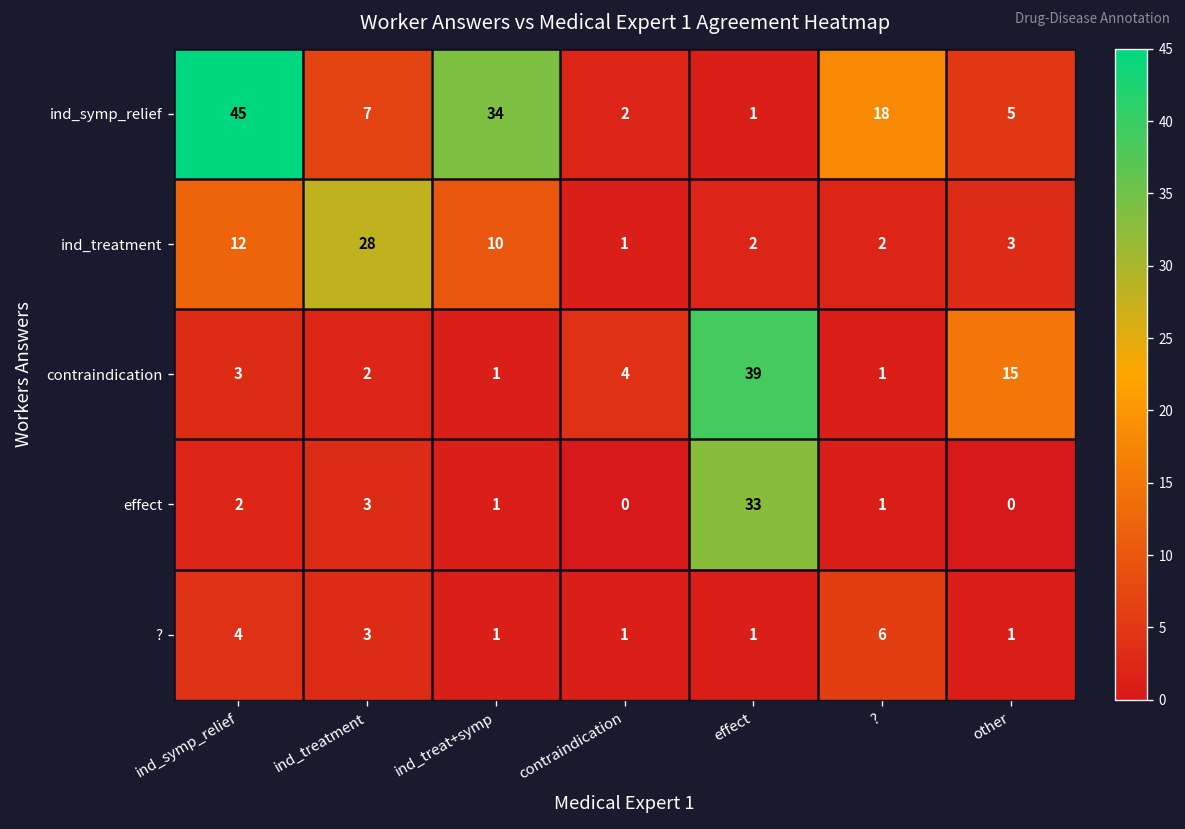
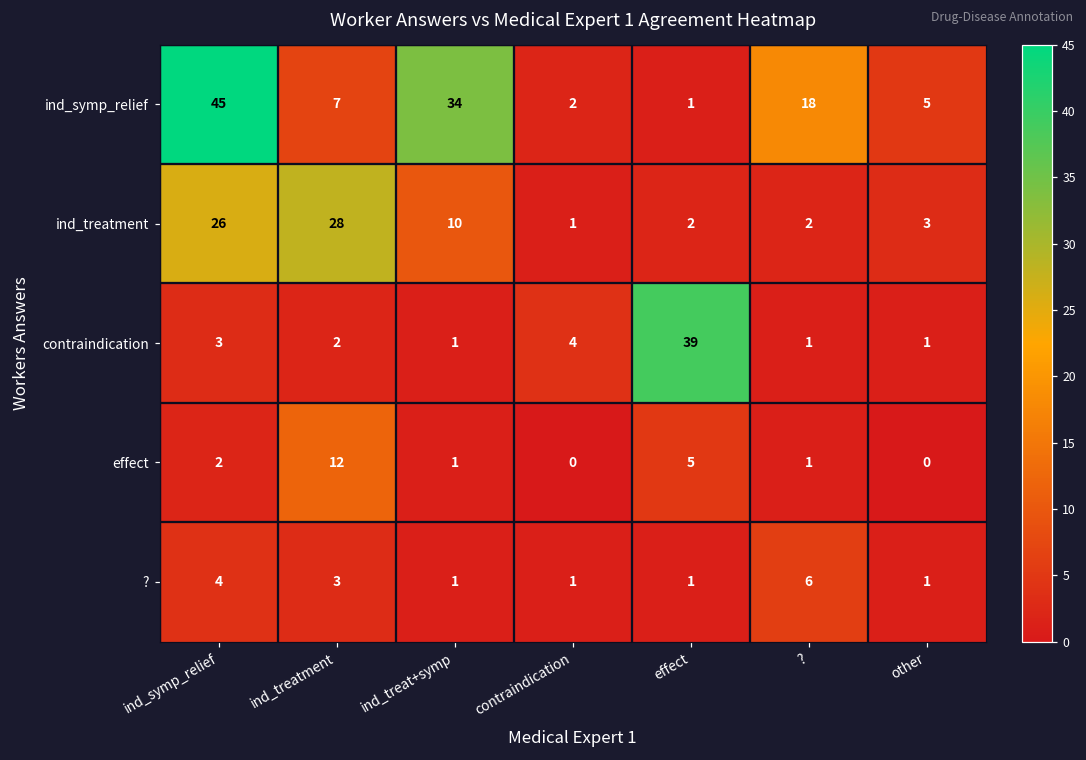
  {
    "ind_symp_relief": {
      "ind_symp_relief": 45,
      "ind_treatment": 7,
      "ind_treat+symp": 34,
      "contraindication": 2,
      "effect": 1,
      "?": 18,
      "other": 5
    },
    "ind_treatment": {
-     "ind_symp_relief": 12,
+     "ind_symp_relief": 26,
      "ind_treatment": 28,
      "ind_treat+symp": 10,
      "contraindication": 1,
      "effect": 2,
      "?": 2,
      "other": 3
    },
    "contraindication": {
      "ind_symp_relief": 3,
      "ind_treatment": 2,
      "ind_treat+symp": 1,
      "contraindication": 4,
      "effect": 39,
      "?": 1,
-     "other": 15
+     "other": 1
    },
    "effect": {
      "ind_symp_relief": 2,
-     "ind_treatment": 3,
+     "ind_treatment": 12,
      "ind_treat+symp": 1,
      "contraindication": 0,
-     "effect": 33,
+     "effect": 5,
      "?": 1,
      "other": 0
    },
    "?": {
      "ind_symp_relief": 4,
      "ind_treatment": 3,
      "ind_treat+symp": 1,
      "contraindication": 1,
      "effect": 1,
      "?": 6,
      "other": 1
    }
  }
